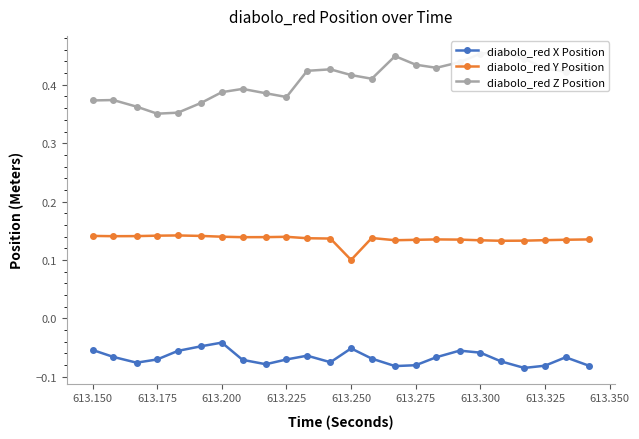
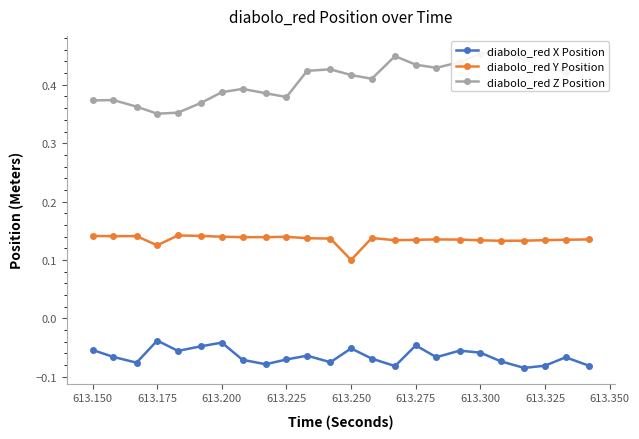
  {
    "diabolo_red X Position": {
      "613.150": -0.05,
-     "613.175": -0.07,
+     "613.175": -0.04,
      "613.200": -0.04,
      "613.225": -0.07,
      "613.250": -0.05,
-     "613.275": -0.08,
+     "613.275": -0.05,
      "613.300": -0.06,
      "613.325": -0.08
    },
    "diabolo_red Y Position": {
      "613.150": 0.14,
-     "613.175": 0.14,
+     "613.175": 0.13,
      "613.200": 0.14,
      "613.225": 0.14,
      "613.250": 0.10,
      "613.275": 0.13,
      "613.300": 0.13,
      "613.325": 0.13
    },
    "diabolo_red Z Position": {
      "613.150": 0.37,
      "613.175": 0.35,
      "613.200": 0.39,
      "613.225": 0.38,
      "613.250": 0.42,
      "613.275": 0.43
    }
  }
